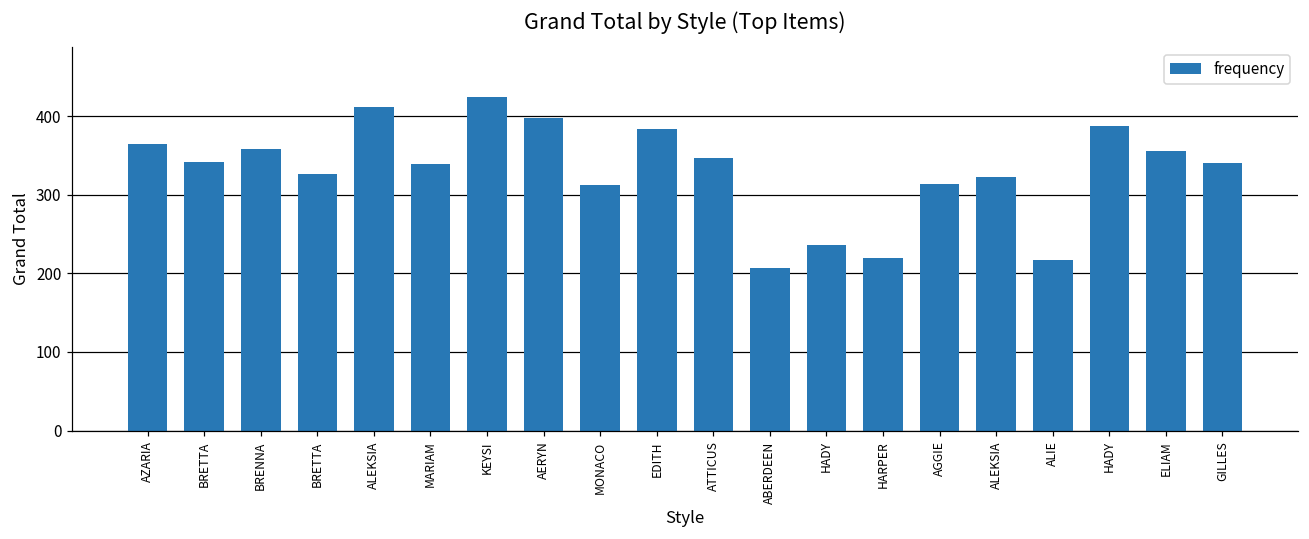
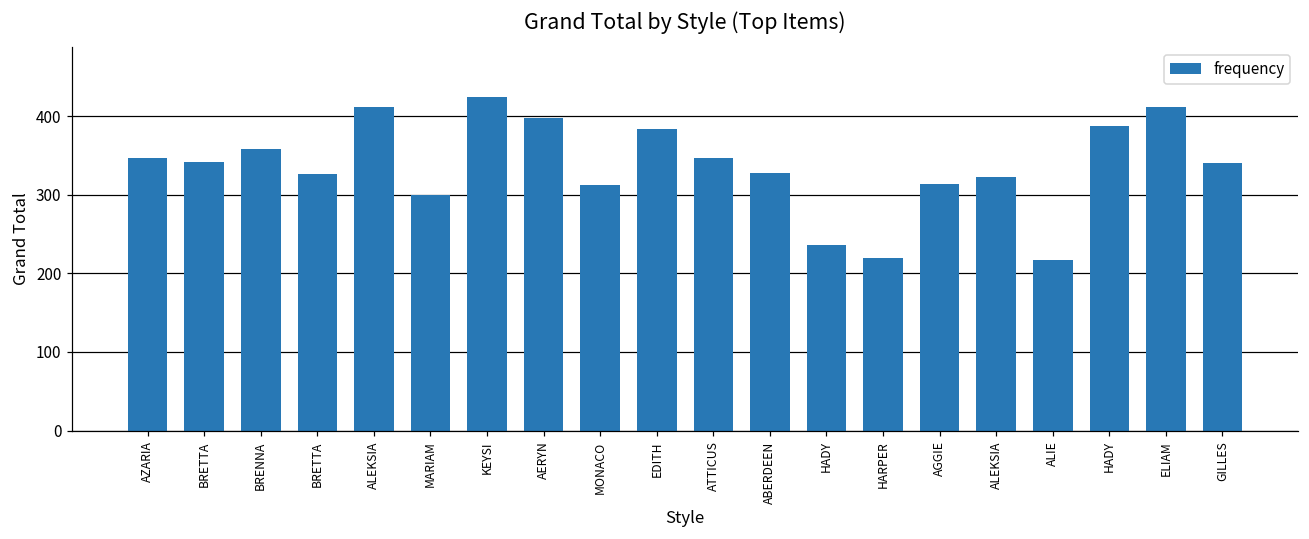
  {
-   "AZARIA": 360,
+   "AZARIA": 350,
    "BRENNA": 360,
-   "MARIAM": 340,
+   "MARIAM": 300,
    "KEYSI": 420,
    "AERYN": 400,
    "MONACO": 310,
    "EDITH": 380,
    "ATTICUS": 350,
-   "ABERDEEN": 210,
+   "ABERDEEN": 330,
    "HARPER": 220,
    "AGGIE": 310,
    "ALIE": 220,
-   "ELIAM": 360,
+   "ELIAM": 410,
    "GILLES": 340
  }
